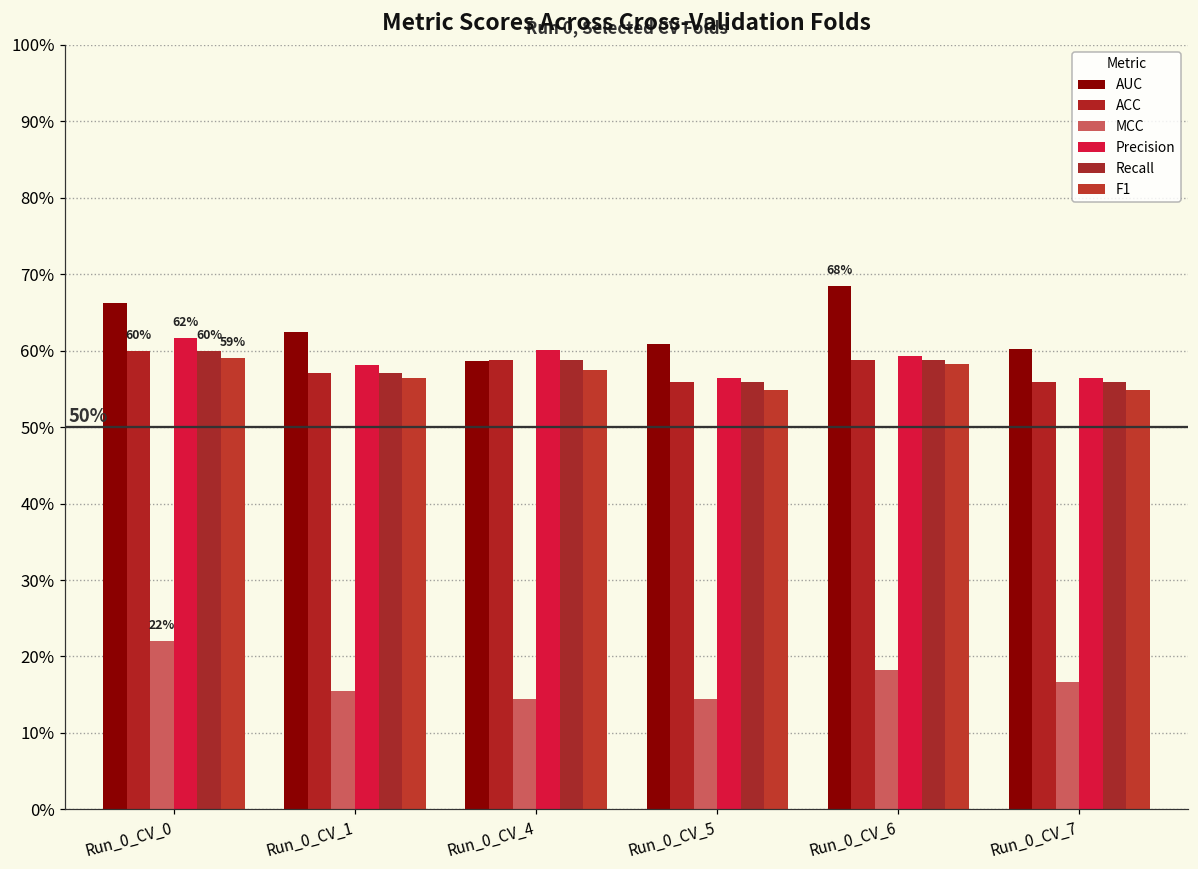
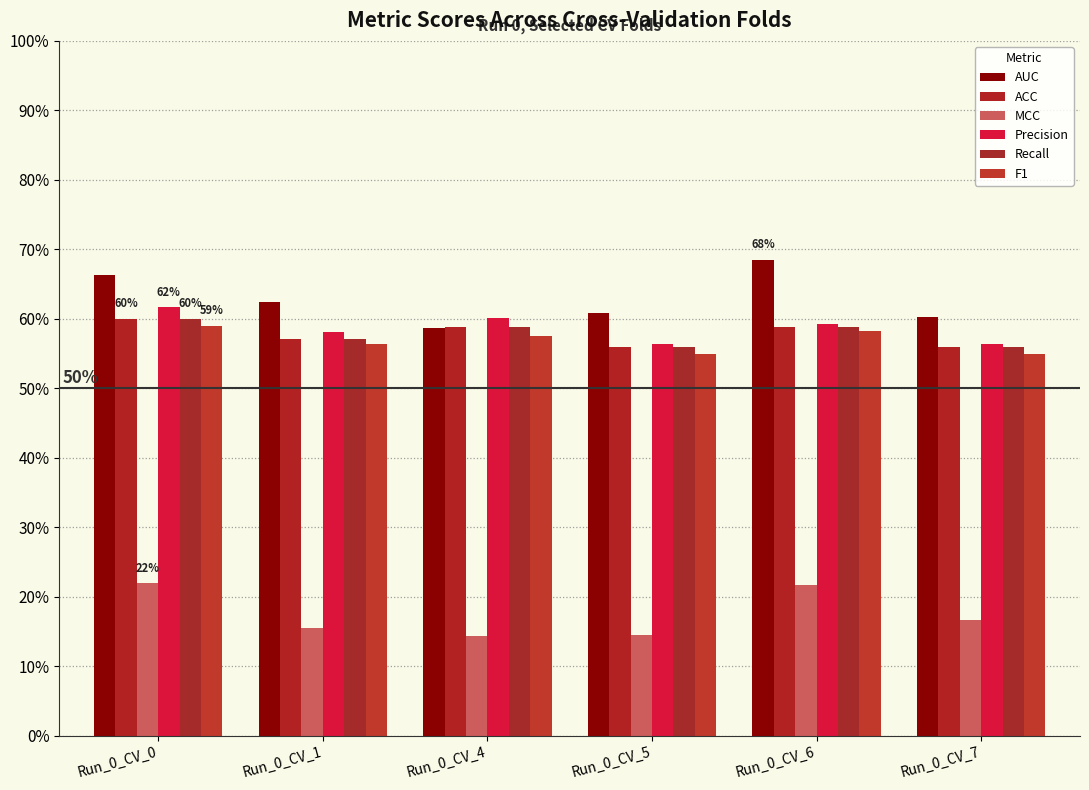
  {
    "AUC": {
      "Run_0_CV_6": "68%"
    },
    "MCC": {
      "Run_0_CV_1": "16%",
      "Run_0_CV_4": "14%",
      "Run_0_CV_5": "14%",
-     "Run_0_CV_6": "18%",
+     "Run_0_CV_6": "22%",
      "Run_0_CV_7": "17%"
    }
  }
